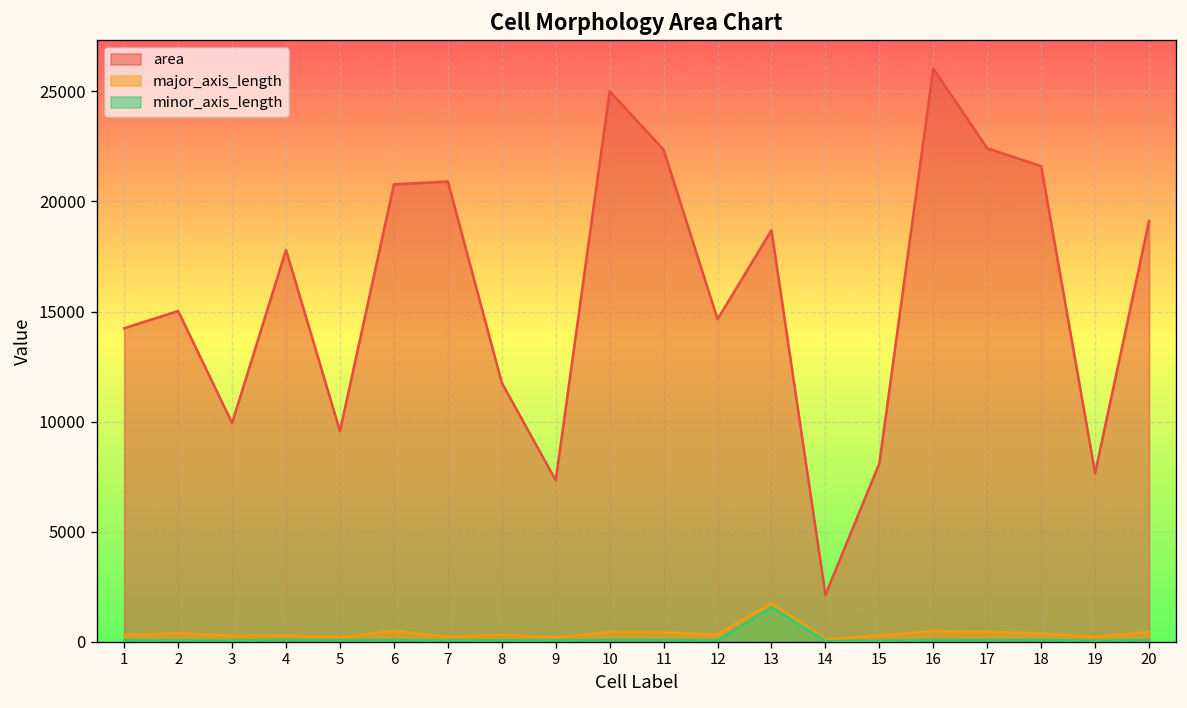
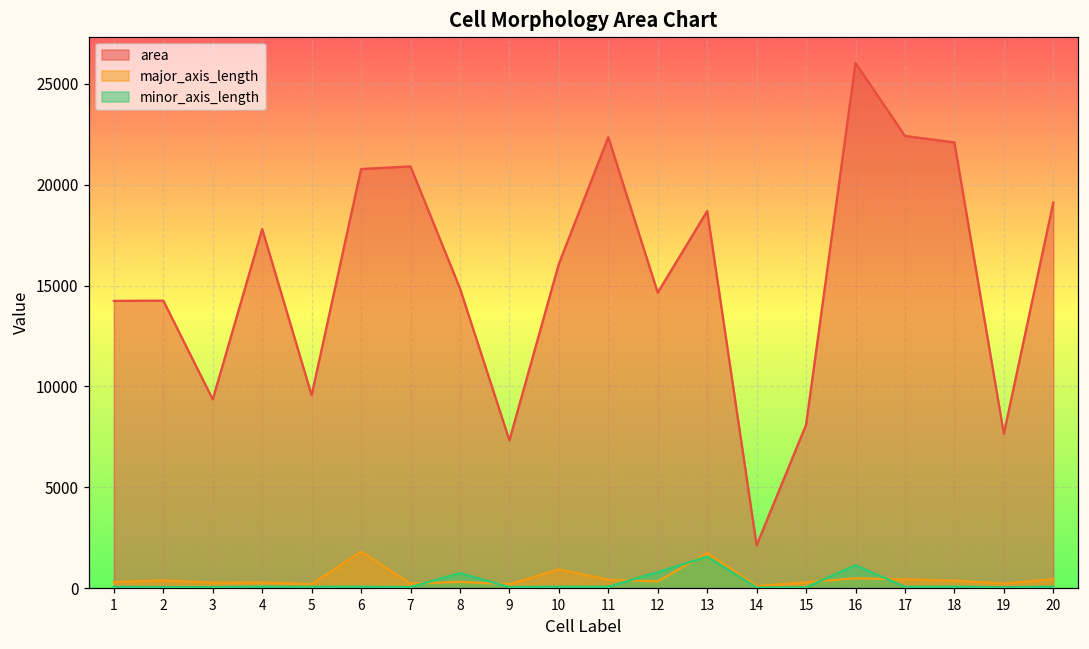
  {
    "area": {
      "1": 14200,
-     "2": 15000,
-     "3": 9900,
+     "2": 14300,
+     "3": 9400,
      "4": 17800,
      "5": 9600,
      "6": 20800,
      "7": 20900,
-     "8": 11800,
+     "8": 14900,
      "9": 7300,
-     "10": 25000,
+     "10": 16100,
      "11": 22400,
      "12": 14700,
      "13": 18700,
      "14": 2100,
      "15": 8100,
      "16": 26000,
      "17": 22400,
-     "18": 21600,
+     "18": 22100,
      "19": 7700,
      "20": 19100
    },
    "major_axis_length": {
      "1": 300,
      "2": 400,
      "3": 300,
      "4": 300,
-     "6": 500,
+     "6": 1800,
      "7": 200,
      "8": 300,
      "9": 200,
-     "10": 400,
+     "10": 900,
      "11": 400,
      "12": 300,
      "13": 1700,
      "15": 300,
      "16": 500,
      "17": 400,
      "18": 400,
      "19": 200,
      "20": 400
    },
    "minor_axis_length": {
      "1": 100,
      "2": 100,
      "3": 100,
      "4": 100,
      "6": 100,
      "7": 100,
-     "8": 100,
+     "8": 700,
      "9": 100,
      "10": 100,
      "11": 100,
-     "12": 100,
+     "12": 800,
      "13": 1600,
      "15": 0,
-     "16": 100,
+     "16": 1100,
      "17": 100,
      "18": 100,
      "19": 0,
      "20": 100
    }
  }
